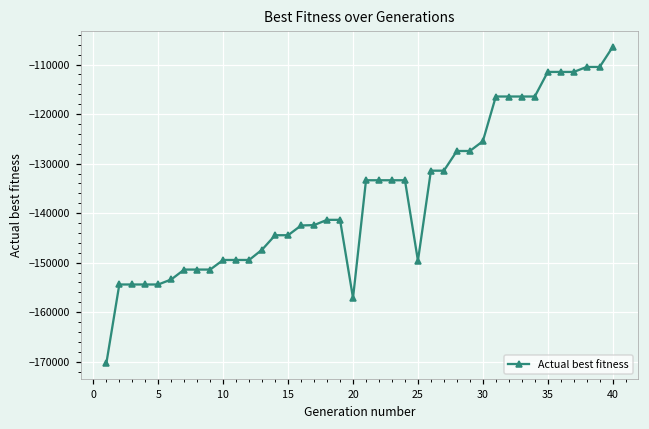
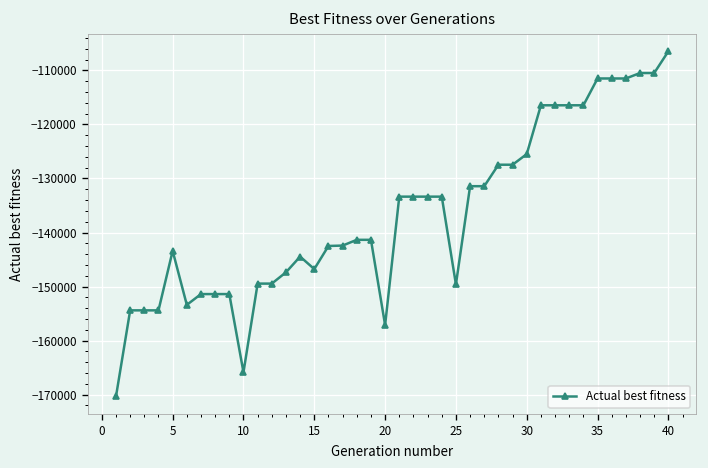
  {
-   "5": -154000,
-   "10": -149000,
-   "15": -144000,
+   "5": -143000,
+   "10": -166000,
+   "15": -147000,
    "20": -157000,
    "25": -150000,
    "30": -125000,
    "35": -111000,
    "40": -106000
  }
